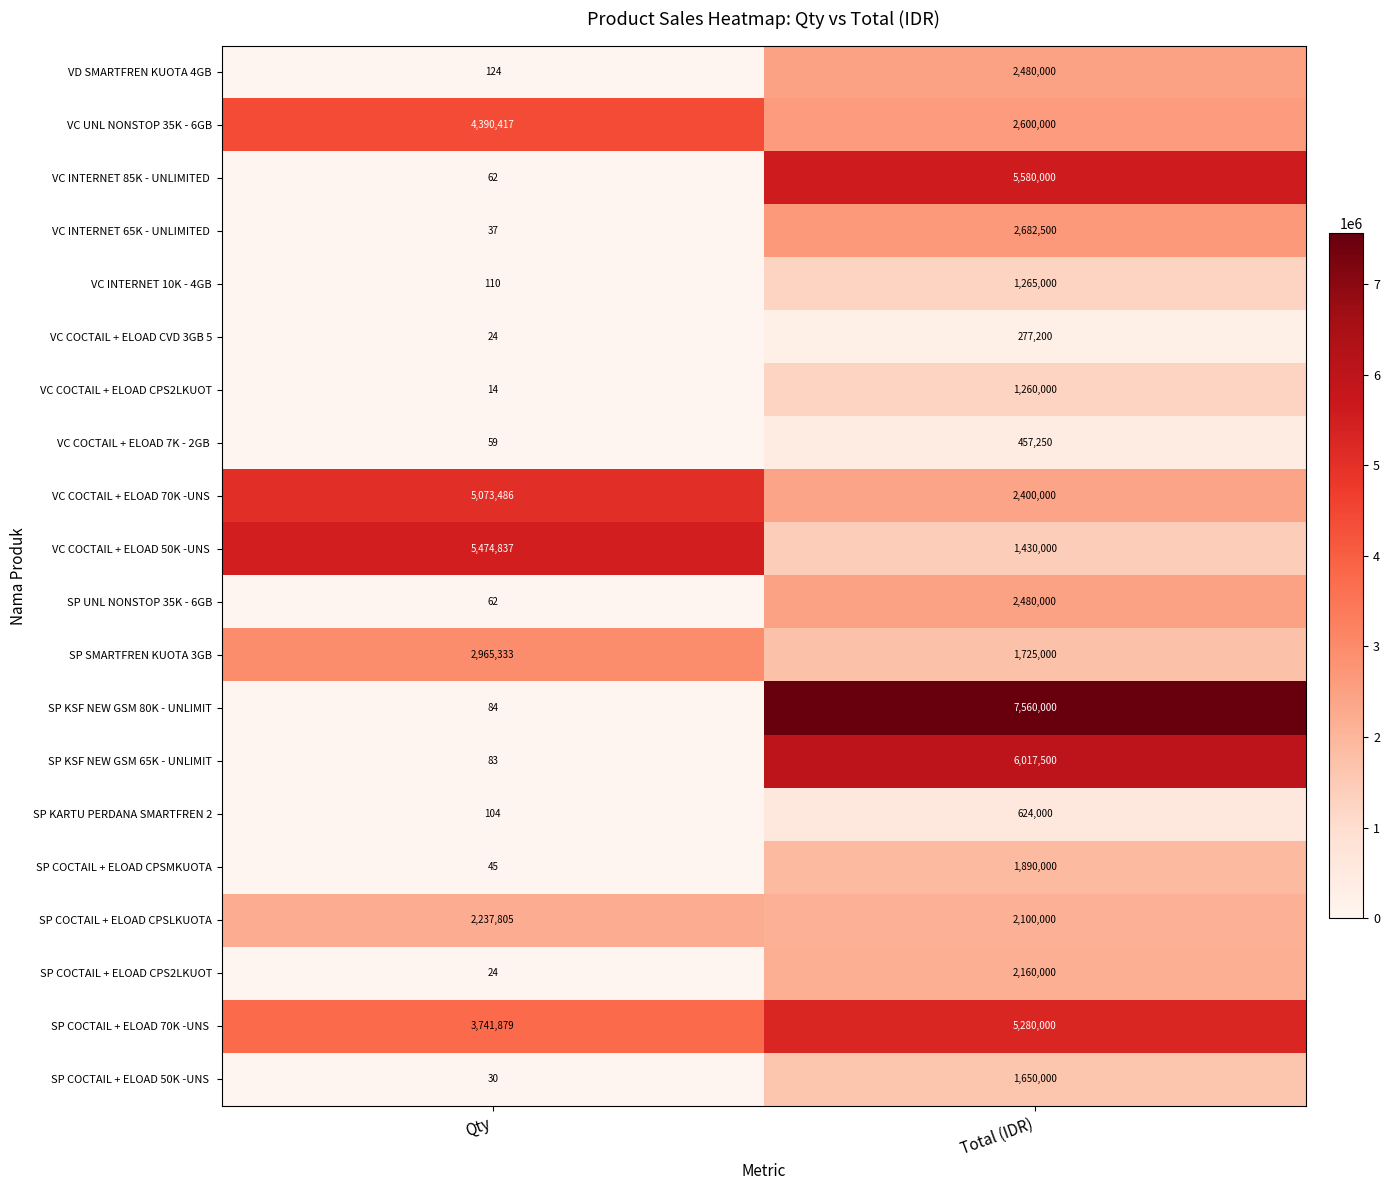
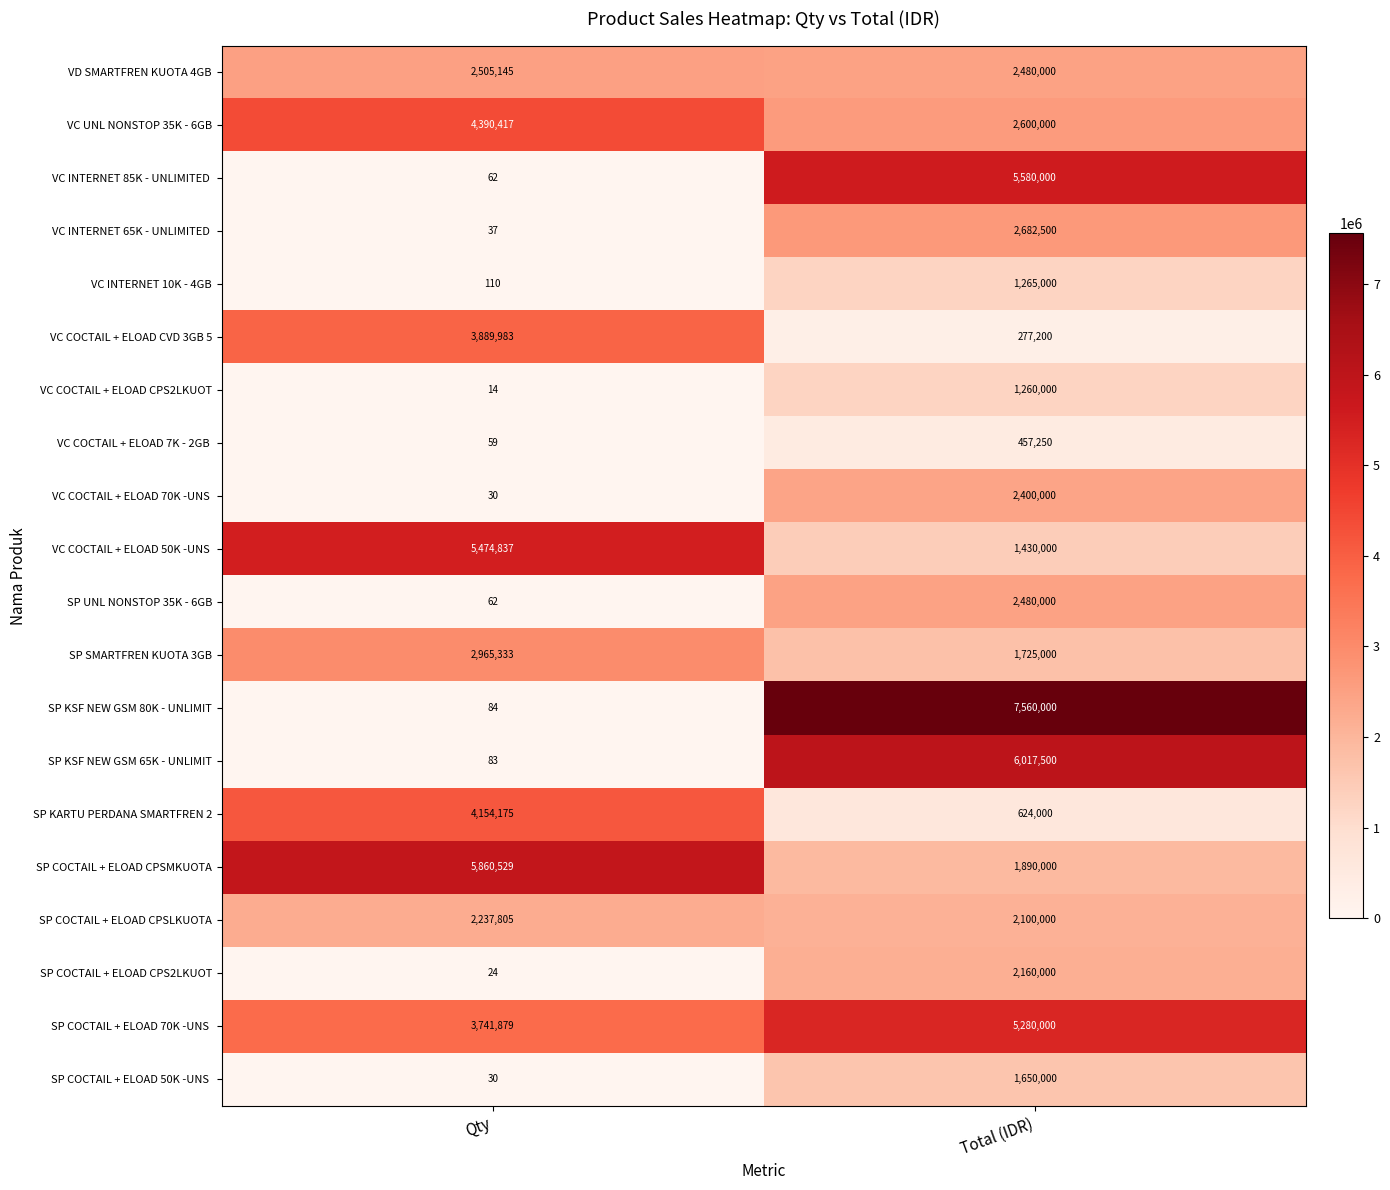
  {
    "VD SMARTFREN KUOTA 4GB": {
-     "Qty": "124",
+     "Qty": "2,505,145",
      "Total (IDR)": "2,480,000"
    },
    "VC UNL NONSTOP 35K - 6GB": {
      "Qty": "4,390,417",
      "Total (IDR)": "2,600,000"
    },
    "VC INTERNET 85K - UNLIMITED": {
      "Qty": "62",
      "Total (IDR)": "5,580,000"
    },
    "VC INTERNET 65K - UNLIMITED": {
      "Qty": "37",
      "Total (IDR)": "2,682,500"
    },
    "VC INTERNET 10K - 4GB": {
      "Qty": "110",
      "Total (IDR)": "1,265,000"
    },
    "VC COCTAIL + ELOAD CVD 3GB 5": {
-     "Qty": "24",
+     "Qty": "3,889,983",
      "Total (IDR)": "277,200"
    },
    "VC COCTAIL + ELOAD CPS2LKUOT": {
      "Qty": "14",
      "Total (IDR)": "1,260,000"
    },
    "VC COCTAIL + ELOAD 7K - 2GB": {
      "Qty": "59",
      "Total (IDR)": "457,250"
    },
    "VC COCTAIL + ELOAD 70K -UNS": {
-     "Qty": "5,073,486",
+     "Qty": "30",
      "Total (IDR)": "2,400,000"
    },
    "VC COCTAIL + ELOAD 50K -UNS": {
      "Qty": "5,474,837",
      "Total (IDR)": "1,430,000"
    },
    "SP UNL NONSTOP 35K - 6GB": {
      "Qty": "62",
      "Total (IDR)": "2,480,000"
    },
    "SP SMARTFREN KUOTA 3GB": {
      "Qty": "2,965,333",
      "Total (IDR)": "1,725,000"
    },
    "SP KSF NEW GSM 80K - UNLIMIT": {
      "Qty": "84",
      "Total (IDR)": "7,560,000"
    },
    "SP KSF NEW GSM 65K - UNLIMIT": {
      "Qty": "83",
      "Total (IDR)": "6,017,500"
    },
    "SP KARTU PERDANA SMARTFREN 2": {
-     "Qty": "104",
+     "Qty": "4,154,175",
      "Total (IDR)": "624,000"
    },
    "SP COCTAIL + ELOAD CPSMKUOTA": {
-     "Qty": "45",
+     "Qty": "5,860,529",
      "Total (IDR)": "1,890,000"
    },
    "SP COCTAIL + ELOAD CPSLKUOTA": {
      "Qty": "2,237,805",
      "Total (IDR)": "2,100,000"
    },
    "SP COCTAIL + ELOAD CPS2LKUOT": {
      "Qty": "24",
      "Total (IDR)": "2,160,000"
    },
    "SP COCTAIL + ELOAD 70K -UNS": {
      "Qty": "3,741,879",
      "Total (IDR)": "5,280,000"
    },
    "SP COCTAIL + ELOAD 50K -UNS": {
      "Qty": "30",
      "Total (IDR)": "1,650,000"
    }
  }
